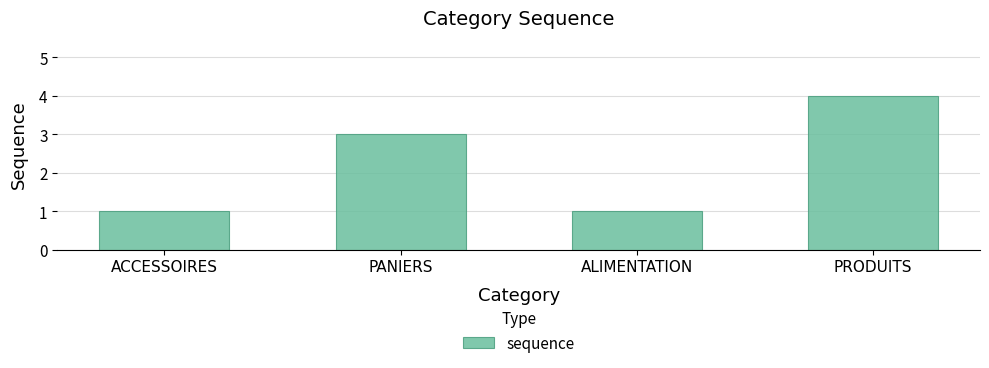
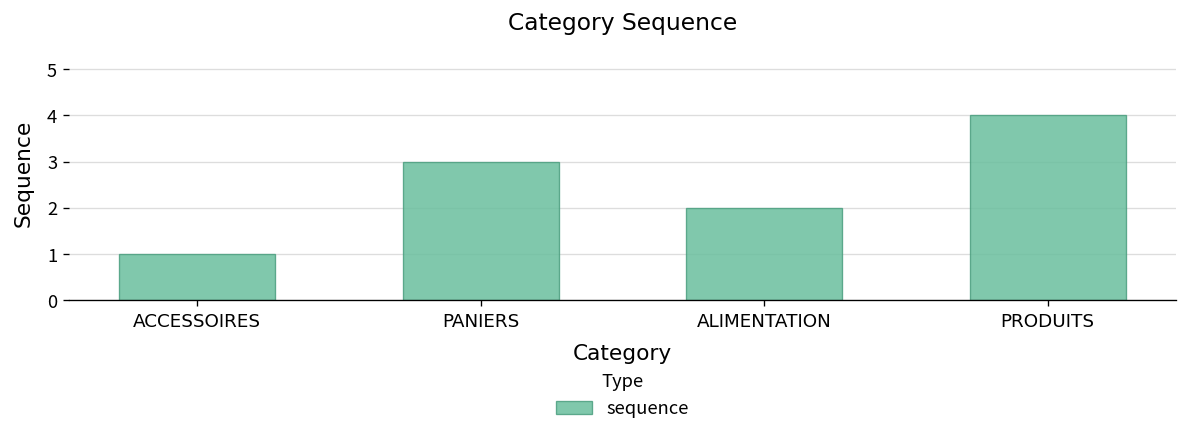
  {
    "ACCESSOIRES": 1,
    "PANIERS": 3,
-   "ALIMENTATION": 1,
+   "ALIMENTATION": 2,
    "PRODUITS": 4
  }
